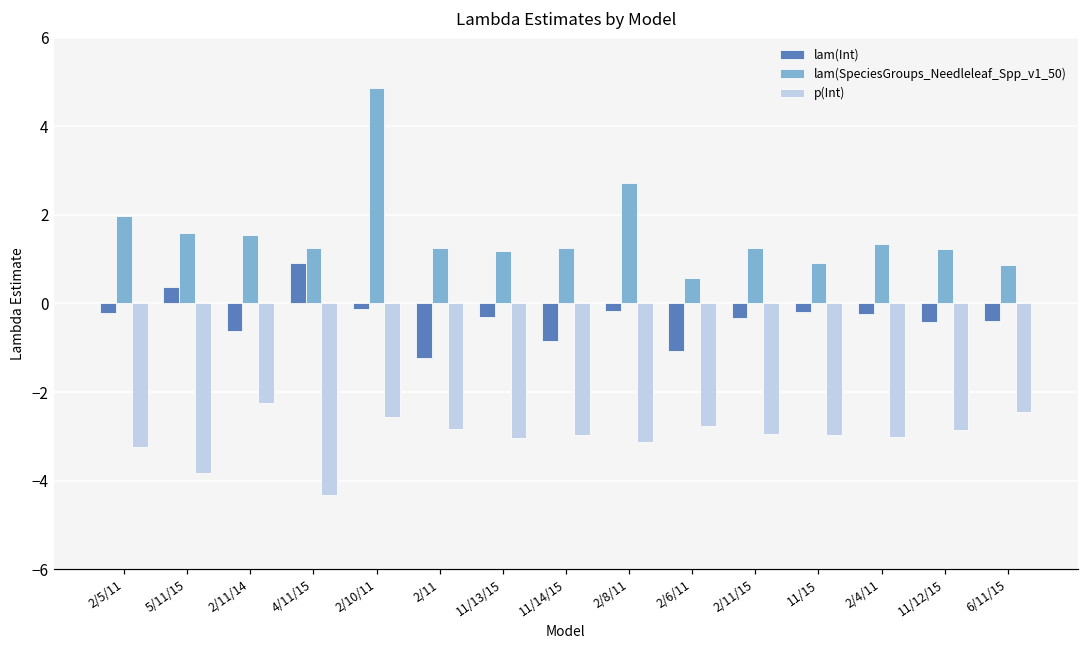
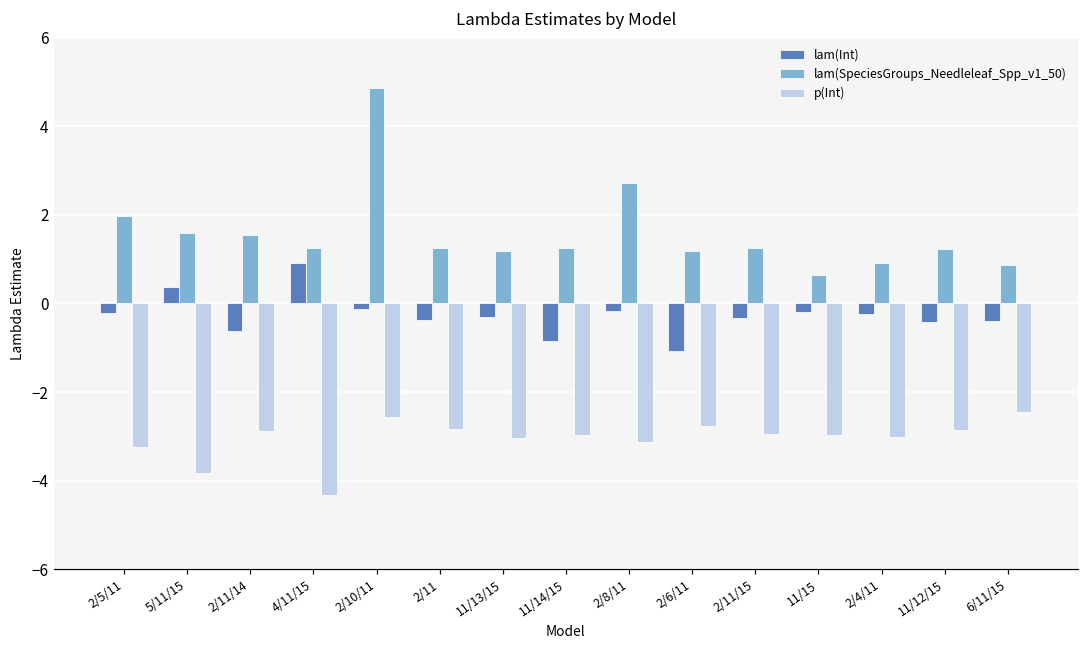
  {
    "lam(Int)": {
      "2/5/11": -0.2,
      "5/11/15": 0.4,
      "2/11/14": -0.6,
      "4/11/15": 0.9,
      "2/10/11": -0.1,
-     "2/11": -1.2,
+     "2/11": -0.4,
      "11/13/15": -0.3,
      "11/14/15": -0.9,
      "2/8/11": -0.2,
      "2/6/11": -1.1,
      "2/11/15": -0.3,
      "11/15": -0.2,
      "2/4/11": -0.2,
      "11/12/15": -0.4,
      "6/11/15": -0.4
    },
    "lam(SpeciesGroups_Needleleaf_Spp_v1_50)": {
      "2/5/11": 2.0,
      "5/11/15": 1.6,
      "2/11/14": 1.5,
      "4/11/15": 1.3,
      "2/10/11": 4.9,
      "2/11": 1.2,
      "11/13/15": 1.2,
      "11/14/15": 1.3,
      "2/8/11": 2.7,
-     "2/6/11": 0.6,
+     "2/6/11": 1.2,
      "2/11/15": 1.3,
-     "11/15": 0.9,
-     "2/4/11": 1.3,
+     "11/15": 0.7,
+     "2/4/11": 0.9,
      "11/12/15": 1.2,
      "6/11/15": 0.9
    },
    "p(Int)": {
      "2/5/11": -3.2,
      "5/11/15": -3.8,
-     "2/11/14": -2.2,
+     "2/11/14": -2.9,
      "4/11/15": -4.3,
      "2/10/11": -2.6,
      "2/11": -2.8,
      "11/13/15": -3.0,
      "11/14/15": -3.0,
      "2/8/11": -3.1,
      "2/6/11": -2.8,
      "2/11/15": -2.9,
      "11/15": -3.0,
      "2/4/11": -3.0,
      "11/12/15": -2.9,
      "6/11/15": -2.5
    }
  }
